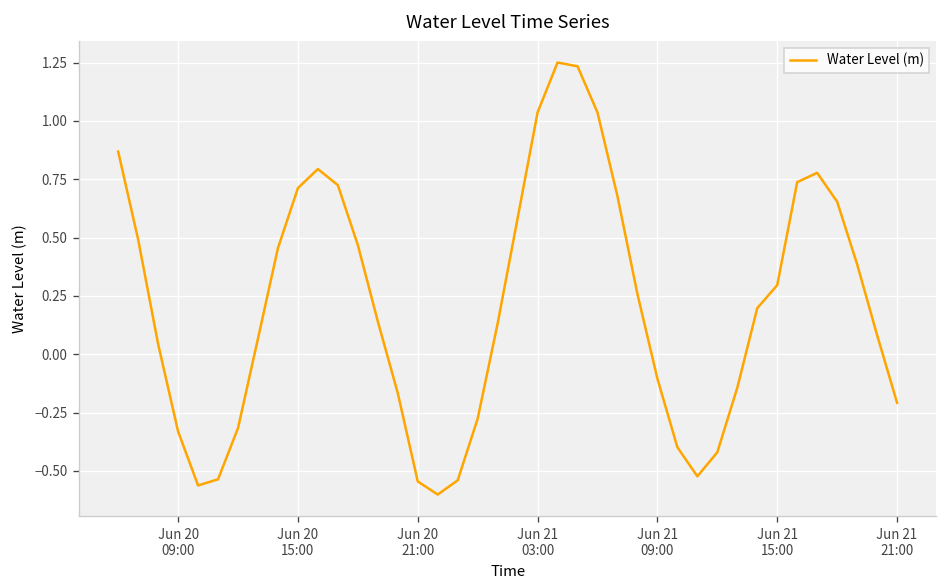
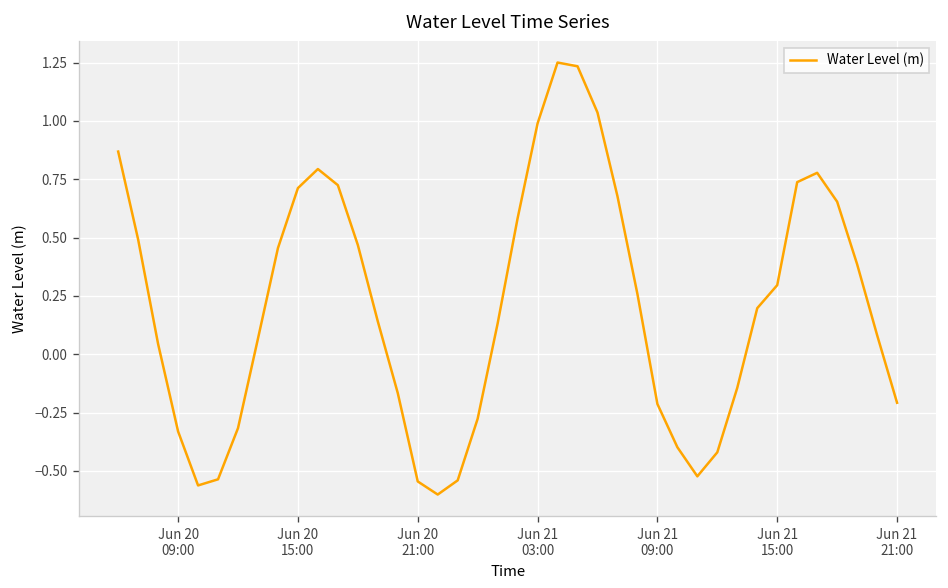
  {
    "Jun 20 09:00": -0.33,
    "Jun 20 15:00": 0.71,
    "Jun 20 21:00": -0.55,
-   "Jun 21 03:00": 1.04,
-   "Jun 21 09:00": -0.10,
+   "Jun 21 03:00": 0.99,
+   "Jun 21 09:00": -0.21,
    "Jun 21 15:00": 0.30,
    "Jun 21 21:00": -0.21
  }
